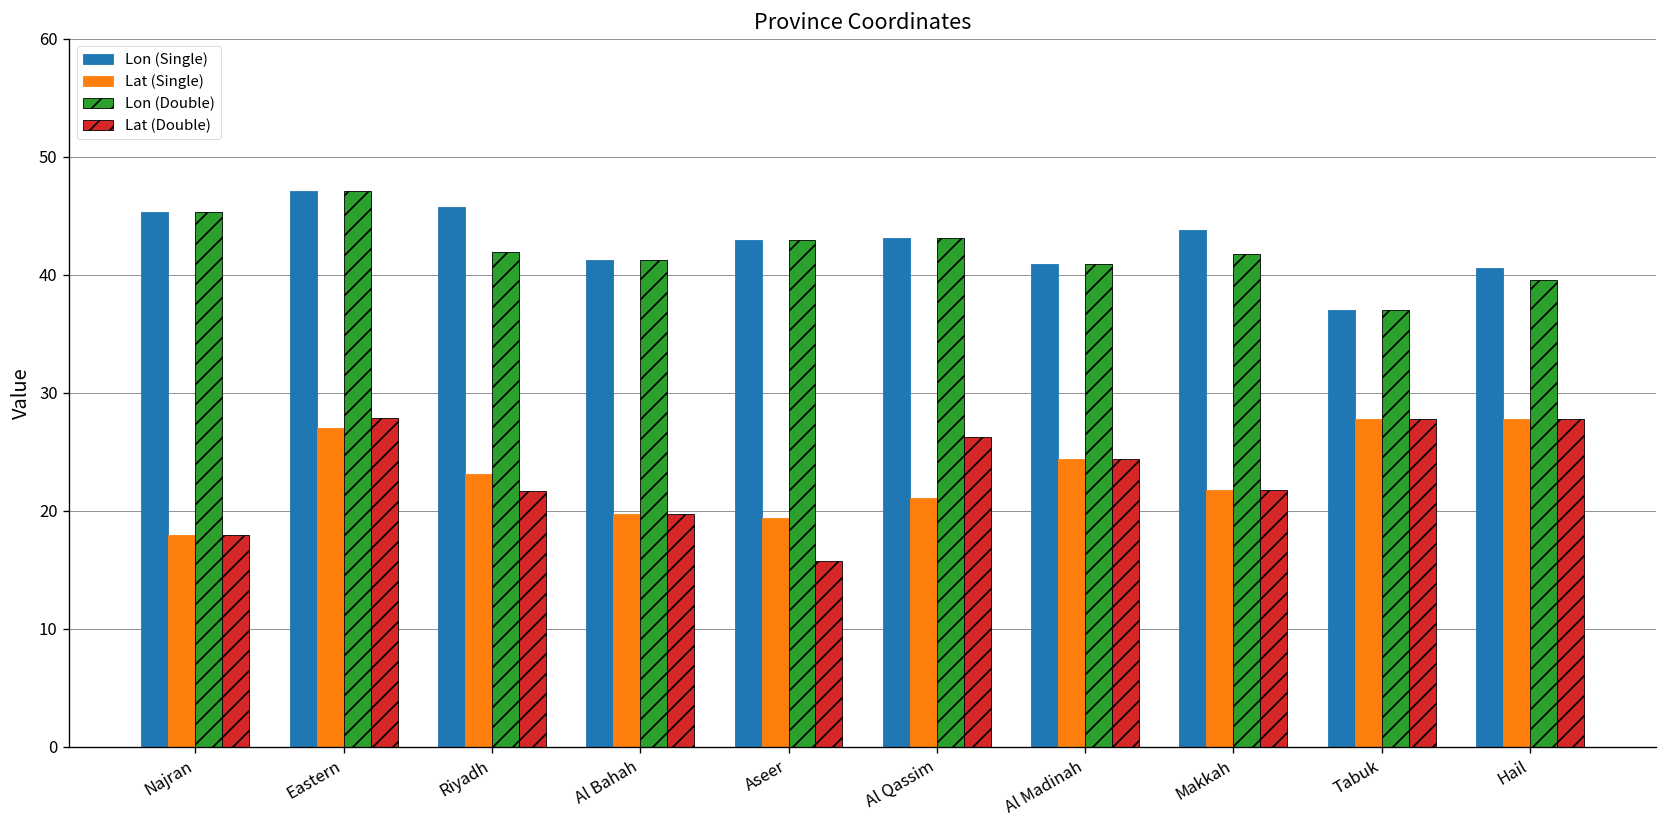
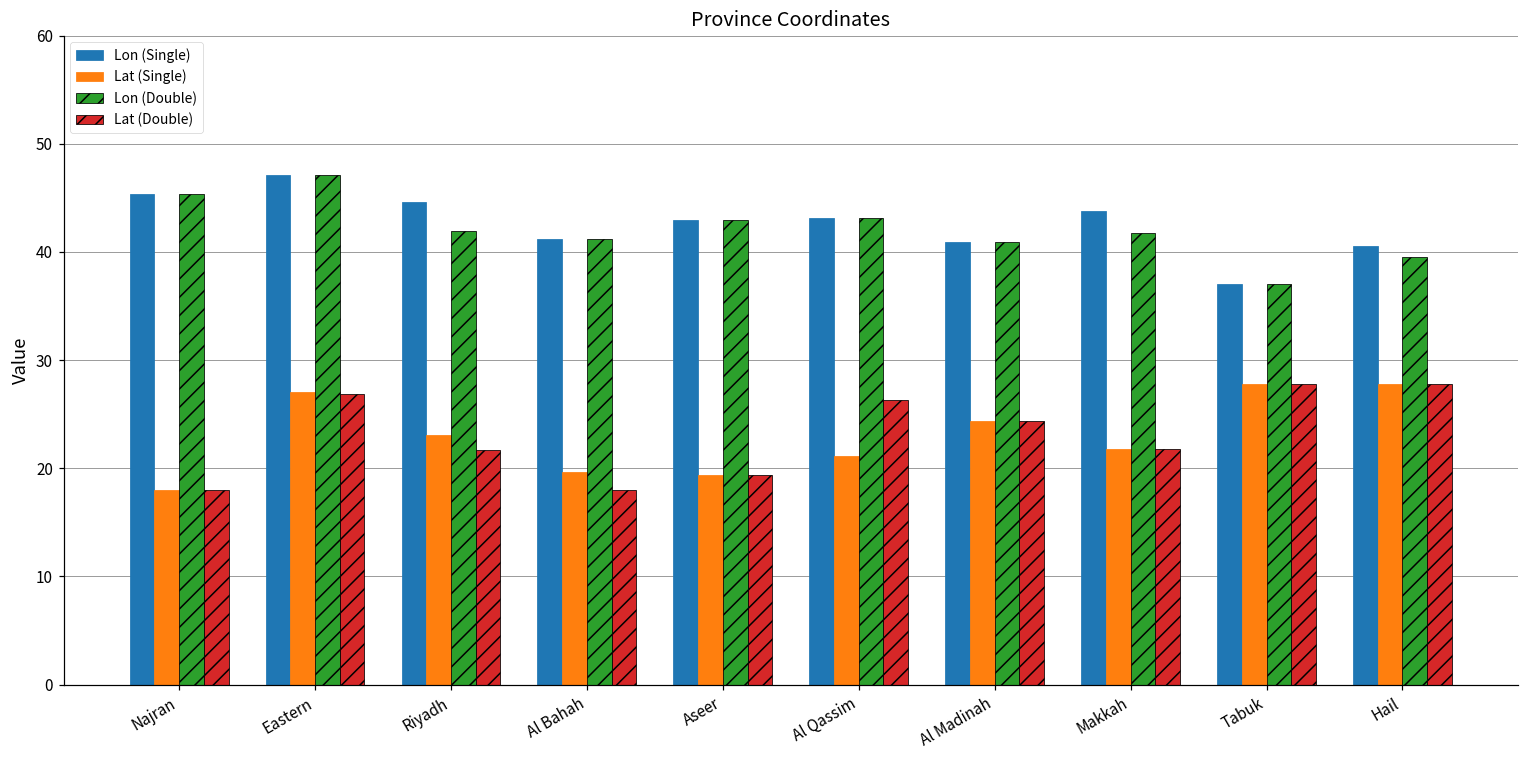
  {
    "Lon (Single)": {
      "Najran": 45,
      "Eastern": 47,
-     "Riyadh": 46,
+     "Riyadh": 45,
      "Al Bahah": 41,
      "Aseer": 43,
      "Al Qassim": 43,
      "Al Madinah": 41,
      "Makkah": 44,
      "Tabuk": 37,
      "Hail": 41
    },
    "Lat (Single)": {
      "Najran": 18,
      "Eastern": 27,
      "Riyadh": 23,
      "Al Bahah": 20,
      "Aseer": 19,
      "Al Qassim": 21,
      "Al Madinah": 24,
      "Makkah": 22,
      "Tabuk": 28,
      "Hail": 28
    },
    "Lon (Double)": {
      "Najran": 45,
      "Eastern": 47,
      "Riyadh": 42,
      "Al Bahah": 41,
      "Aseer": 43,
      "Al Qassim": 43,
      "Al Madinah": 41,
      "Makkah": 42,
      "Tabuk": 37,
      "Hail": 40
    },
    "Lat (Double)": {
      "Najran": 18,
-     "Eastern": 28,
+     "Eastern": 27,
      "Riyadh": 22,
-     "Al Bahah": 20,
-     "Aseer": 16,
+     "Al Bahah": 18,
+     "Aseer": 19,
      "Al Qassim": 26,
      "Al Madinah": 24,
      "Makkah": 22,
      "Tabuk": 28,
      "Hail": 28
    }
  }
